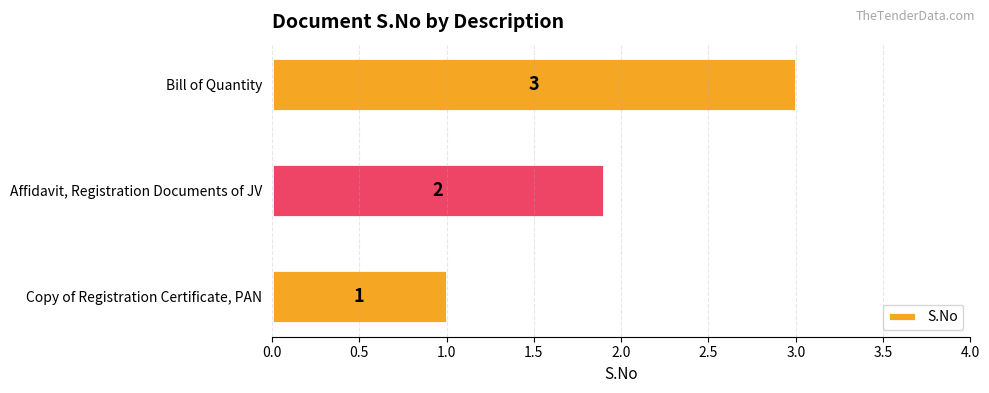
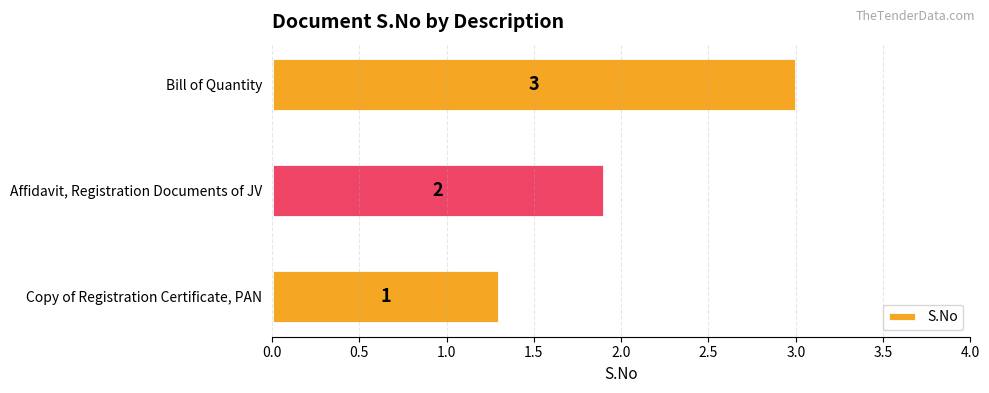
  {
-   "Copy of Registration Certificate, PAN": 1.0
+   "Copy of Registration Certificate, PAN": 1.3
  }
